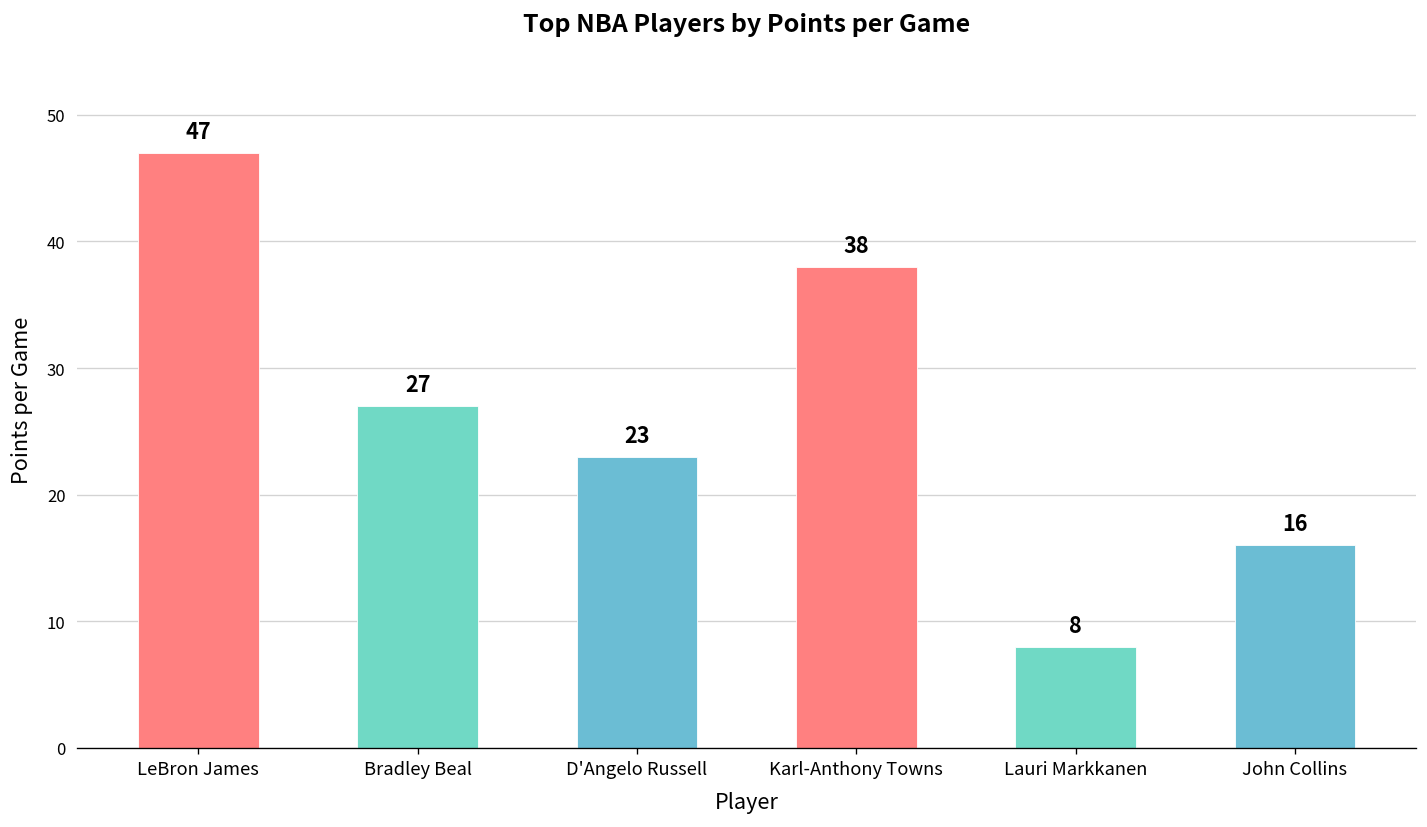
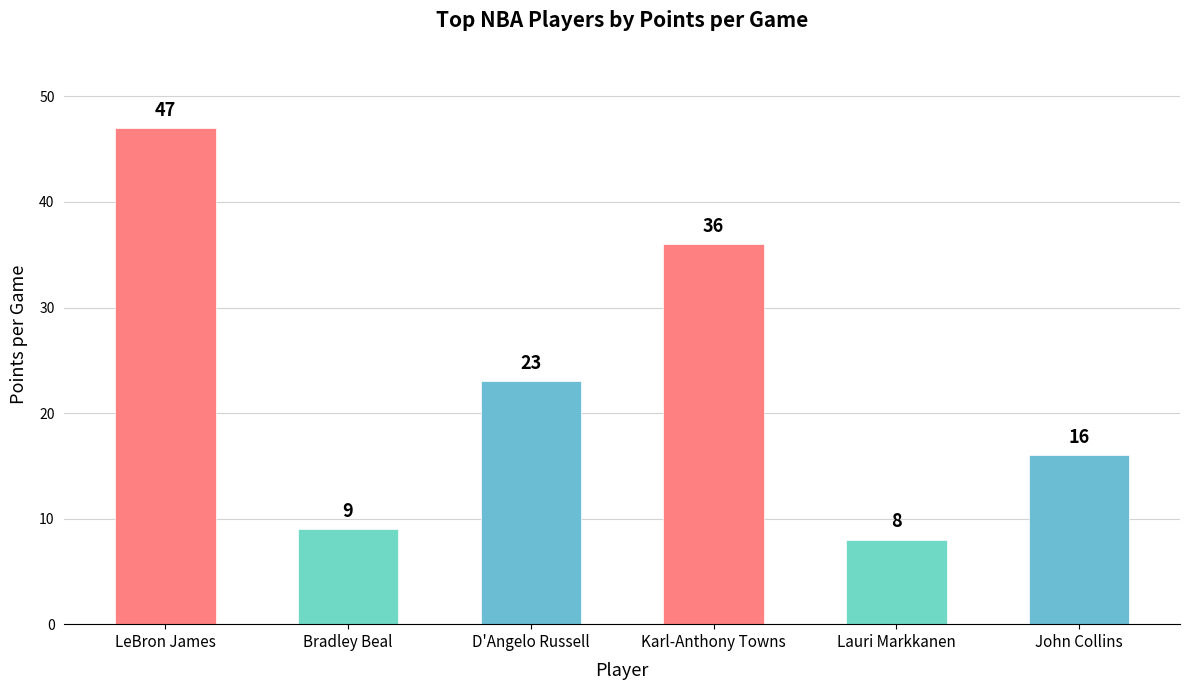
  {
    "LeBron James": 47,
-   "Bradley Beal": 27,
+   "Bradley Beal": 9,
    "D'Angelo Russell": 23,
-   "Karl-Anthony Towns": 38,
+   "Karl-Anthony Towns": 36,
    "Lauri Markkanen": 8,
    "John Collins": 16
  }
